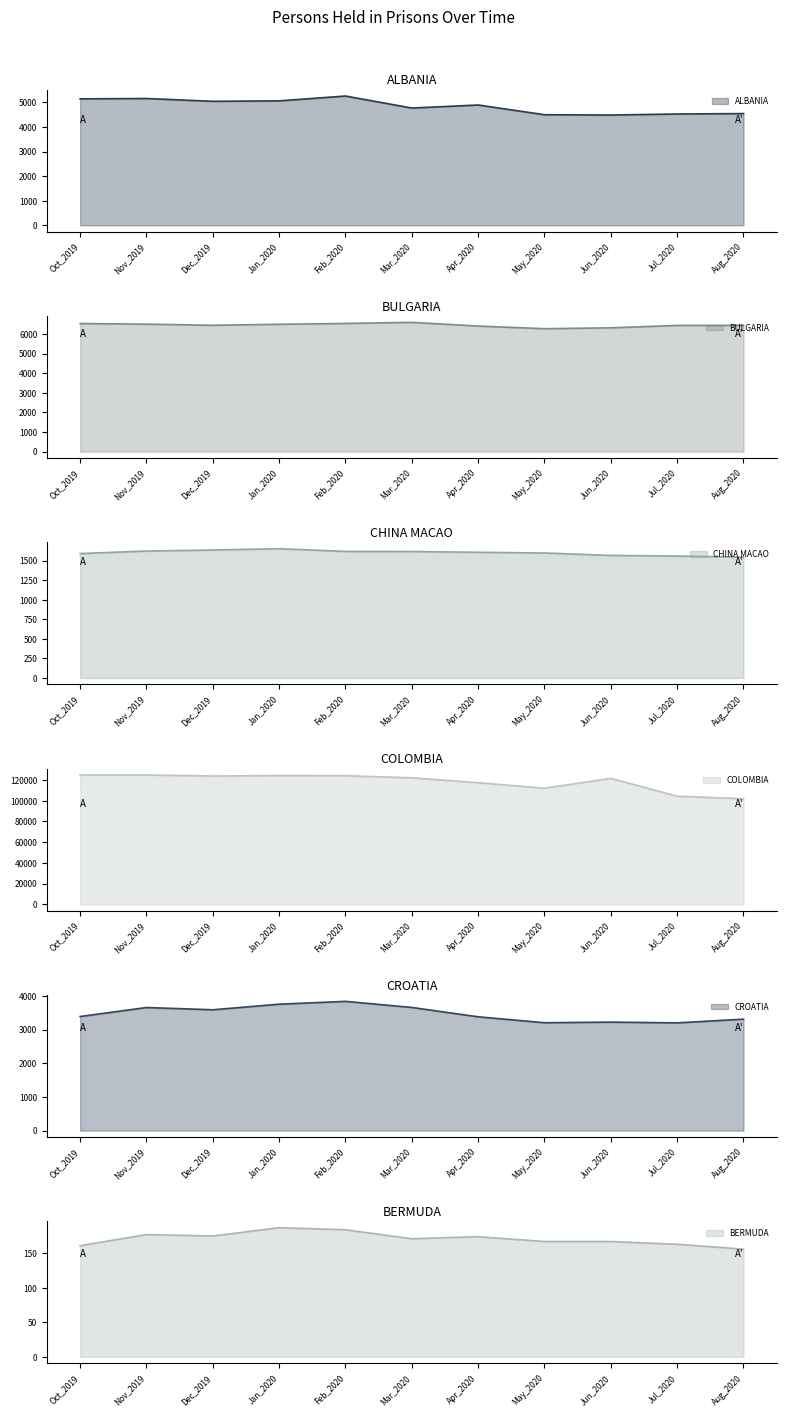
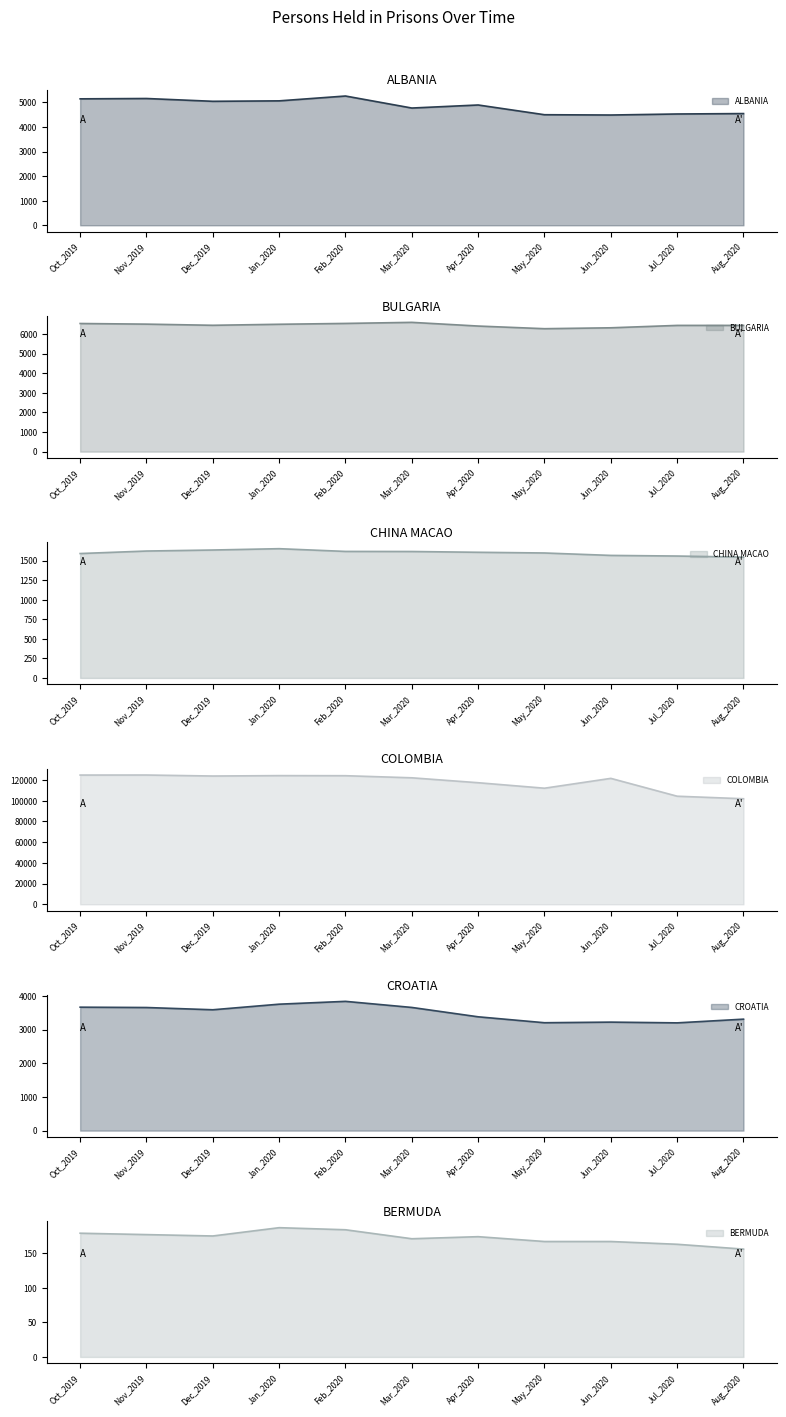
  {
    "ALBANIA": {
      "Oct_2019": 5100,
      "Nov_2019": 5200,
      "Dec_2019": 5000,
      "Jan_2020": 5100,
      "Feb_2020": 5300,
      "Mar_2020": 4800,
      "Apr_2020": 4900,
      "May_2020": 4500,
      "Jun_2020": 4500,
      "Jul_2020": 4500,
      "Aug_2020": 4500
    },
    "BULGARIA": {
      "Oct_2019": 6500,
      "Nov_2019": 6500,
      "Dec_2019": 6400,
      "Jan_2020": 6500,
      "Feb_2020": 6500,
      "Mar_2020": 6600,
      "Apr_2020": 6400,
      "May_2020": 6300,
      "Jun_2020": 6300,
      "Jul_2020": 6400,
      "Aug_2020": 6400
    },
    "CHINA MACAO": {
      "Oct_2019": 1600,
      "Nov_2019": 1600,
      "Dec_2019": 1600,
      "Jan_2020": 1700,
      "Feb_2020": 1600,
      "Mar_2020": 1600,
      "Apr_2020": 1600,
      "May_2020": 1600,
      "Jun_2020": 1600,
      "Jul_2020": 1600,
      "Aug_2020": 1500
    },
    "COLOMBIA": {
      "Oct_2019": 125000,
      "Nov_2019": 125000,
      "Dec_2019": 124000,
      "Jan_2020": 124000,
      "Feb_2020": 124000,
      "Mar_2020": 122000,
      "Apr_2020": 117000,
      "May_2020": 112000,
      "Jun_2020": 122000,
      "Jul_2020": 104000,
      "Aug_2020": 102000
    },
    "CROATIA": {
-     "Oct_2019": 3400,
+     "Oct_2019": 3700,
      "Nov_2019": 3700,
      "Dec_2019": 3600,
      "Jan_2020": 3800,
      "Feb_2020": 3800,
      "Mar_2020": 3700,
      "Apr_2020": 3400,
      "May_2020": 3200,
      "Jun_2020": 3200,
      "Jul_2020": 3200,
      "Aug_2020": 3300
    },
    "BERMUDA": {
-     "Oct_2019": 160,
+     "Oct_2019": 180,
      "Nov_2019": 180,
      "Dec_2019": 180,
      "Jan_2020": 190,
      "Feb_2020": 180,
      "Mar_2020": 170,
      "Apr_2020": 170,
      "May_2020": 170,
      "Jun_2020": 170,
      "Jul_2020": 160,
      "Aug_2020": 160
    }
  }
